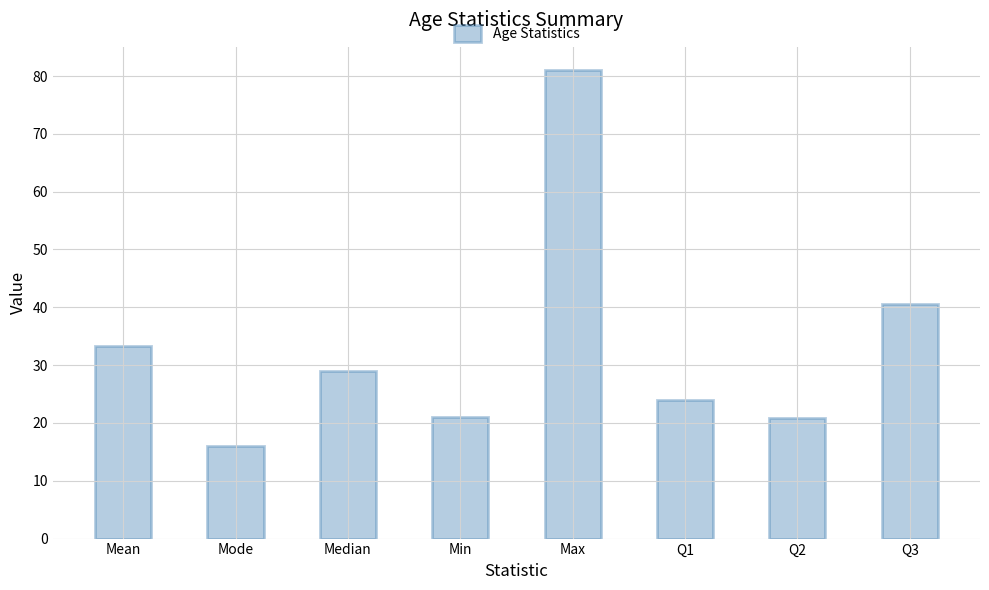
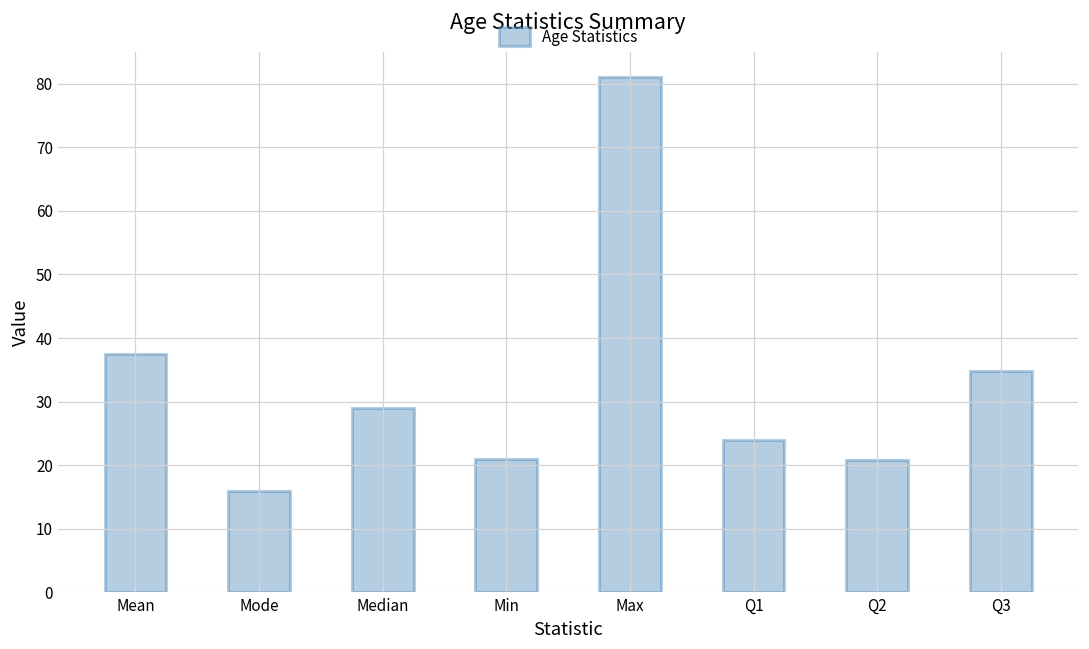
  {
-   "Mean": 33,
+   "Mean": 38,
    "Mode": 16,
    "Median": 29,
    "Min": 21,
    "Max": 81,
    "Q1": 24,
    "Q2": 21,
-   "Q3": 40
+   "Q3": 35
  }
